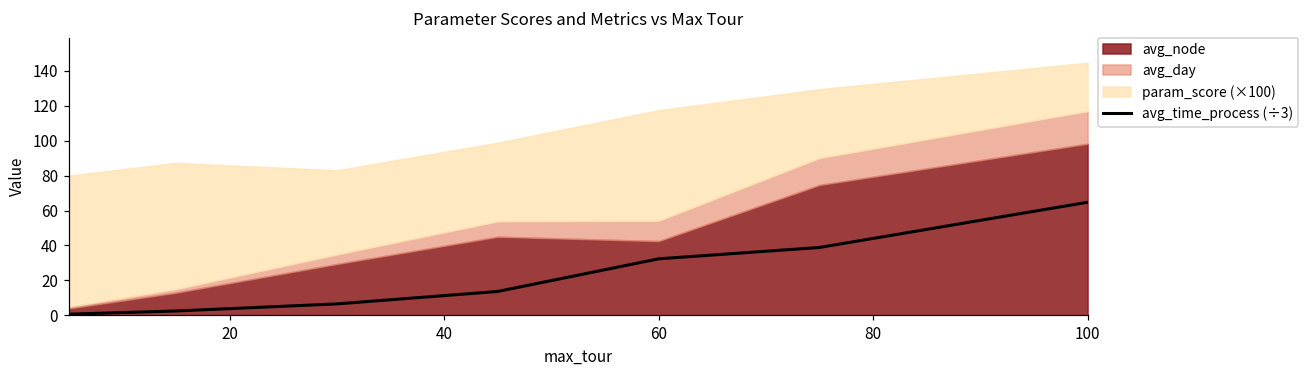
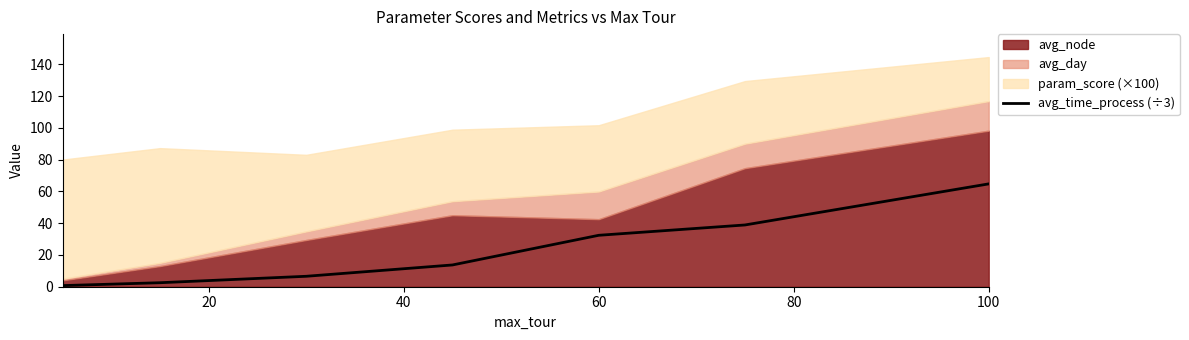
  {
    "avg_time_process (÷3)": {
      "60": 32,
      "100": 65
    },
    "avg_node": {
      "60": 43,
      "100": 98
    },
    "avg_day": {
-     "60": 12,
+     "60": 17,
      "100": 19
    },
    "param_score (×100)": {
-     "60": 63,
+     "60": 42,
      "100": 28
    }
  }
